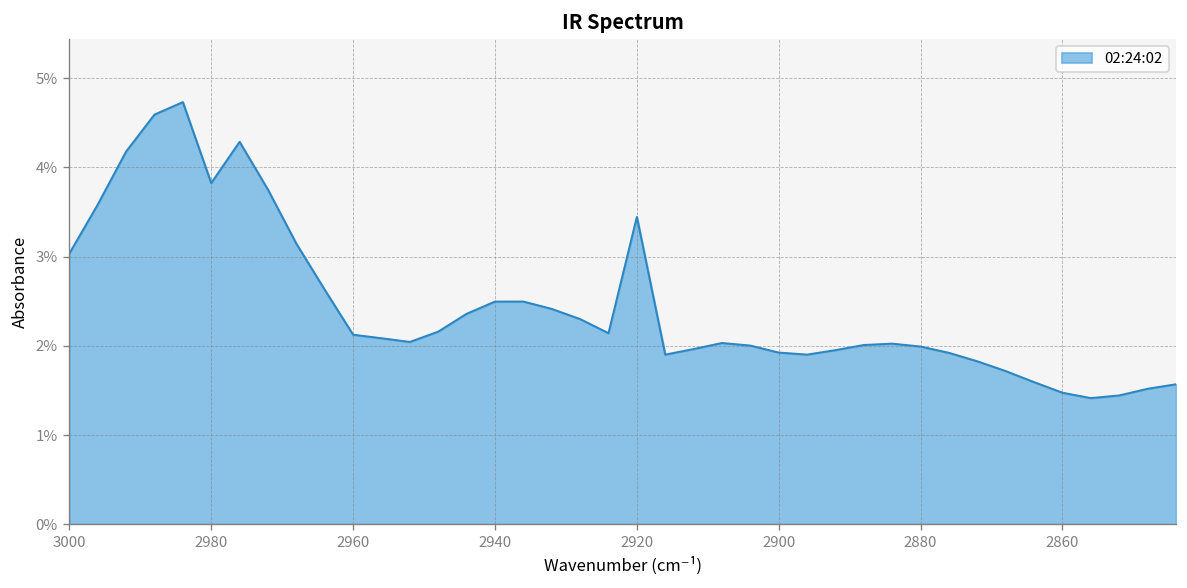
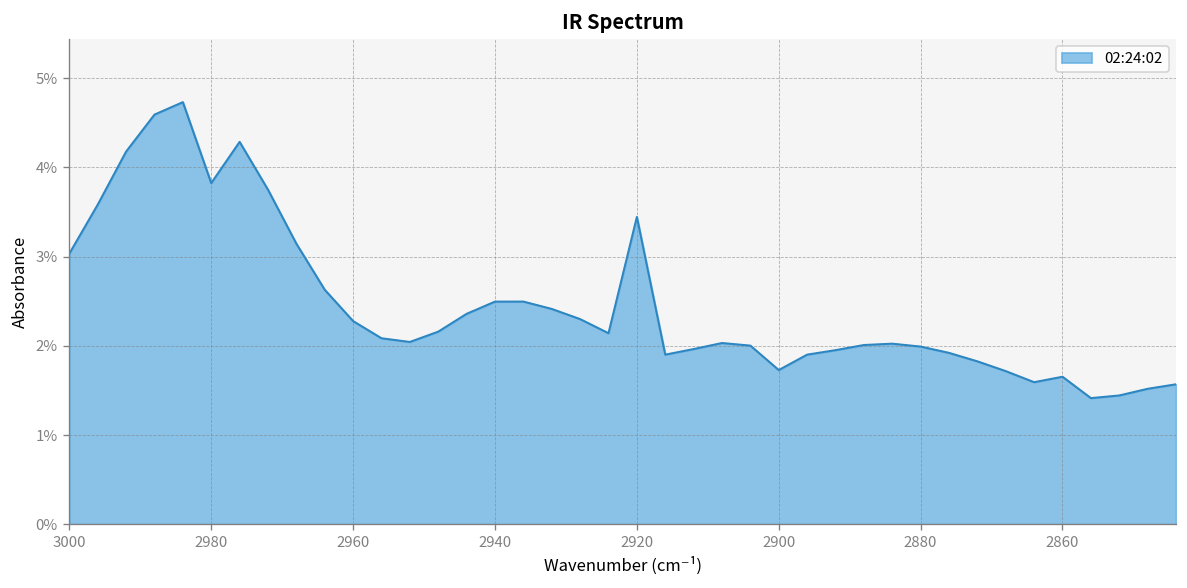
  {
    "3000": "3.0%",
    "2980": "3.8%",
-   "2960": "2.1%",
+   "2960": "2.3%",
    "2940": "2.5%",
    "2920": "3.4%",
-   "2900": "1.9%",
+   "2900": "1.7%",
    "2880": "2.0%",
-   "2860": "1.5%"
+   "2860": "1.7%"
  }
